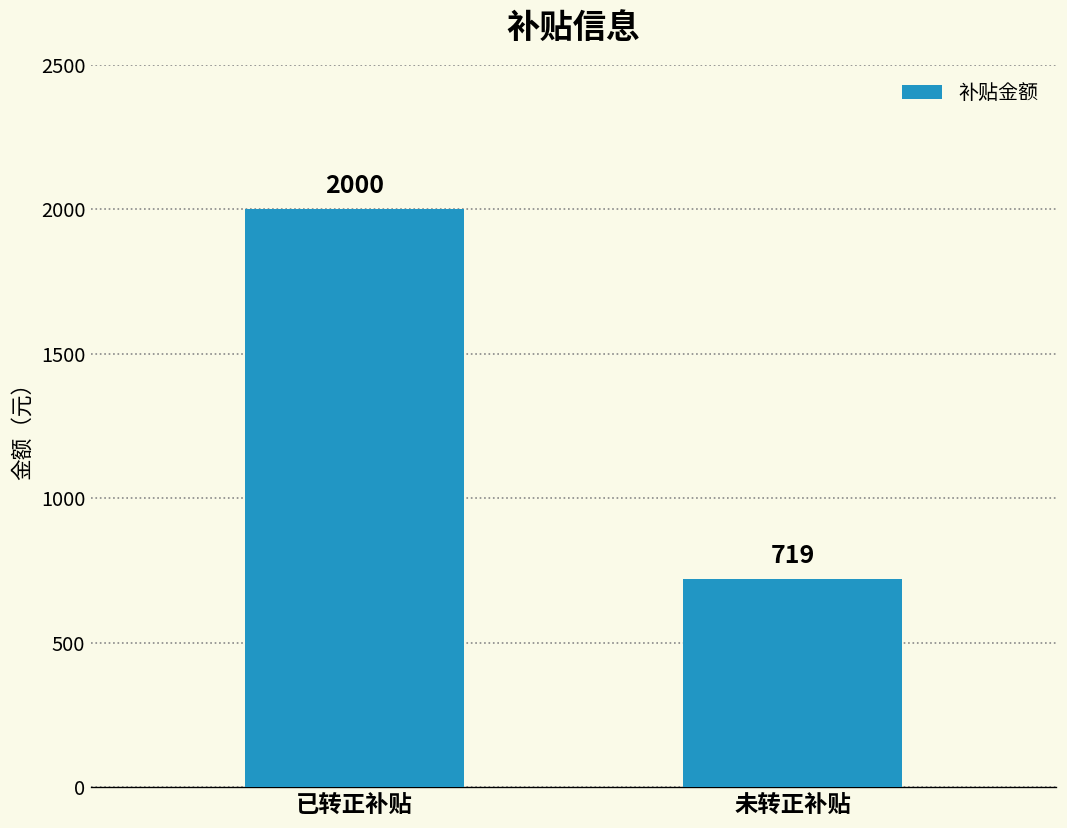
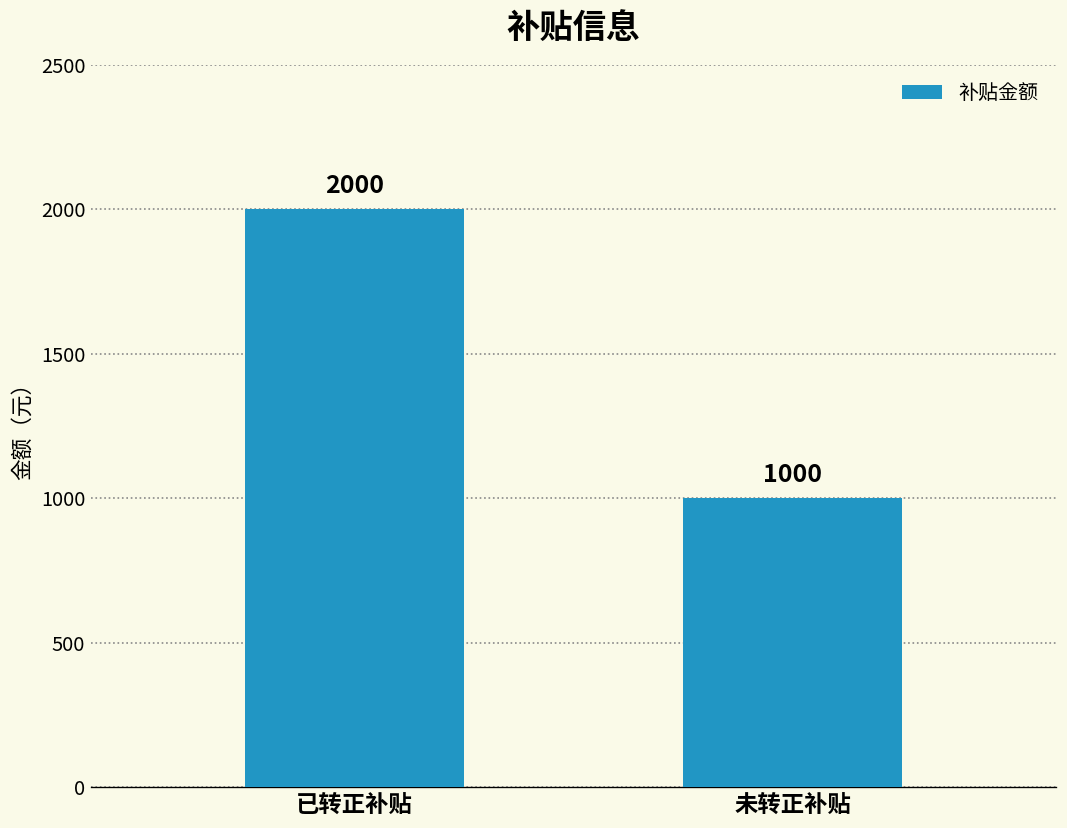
  {
    "已转正补贴": 2000,
-   "未转正补贴": 719
+   "未转正补贴": 1000
  }
